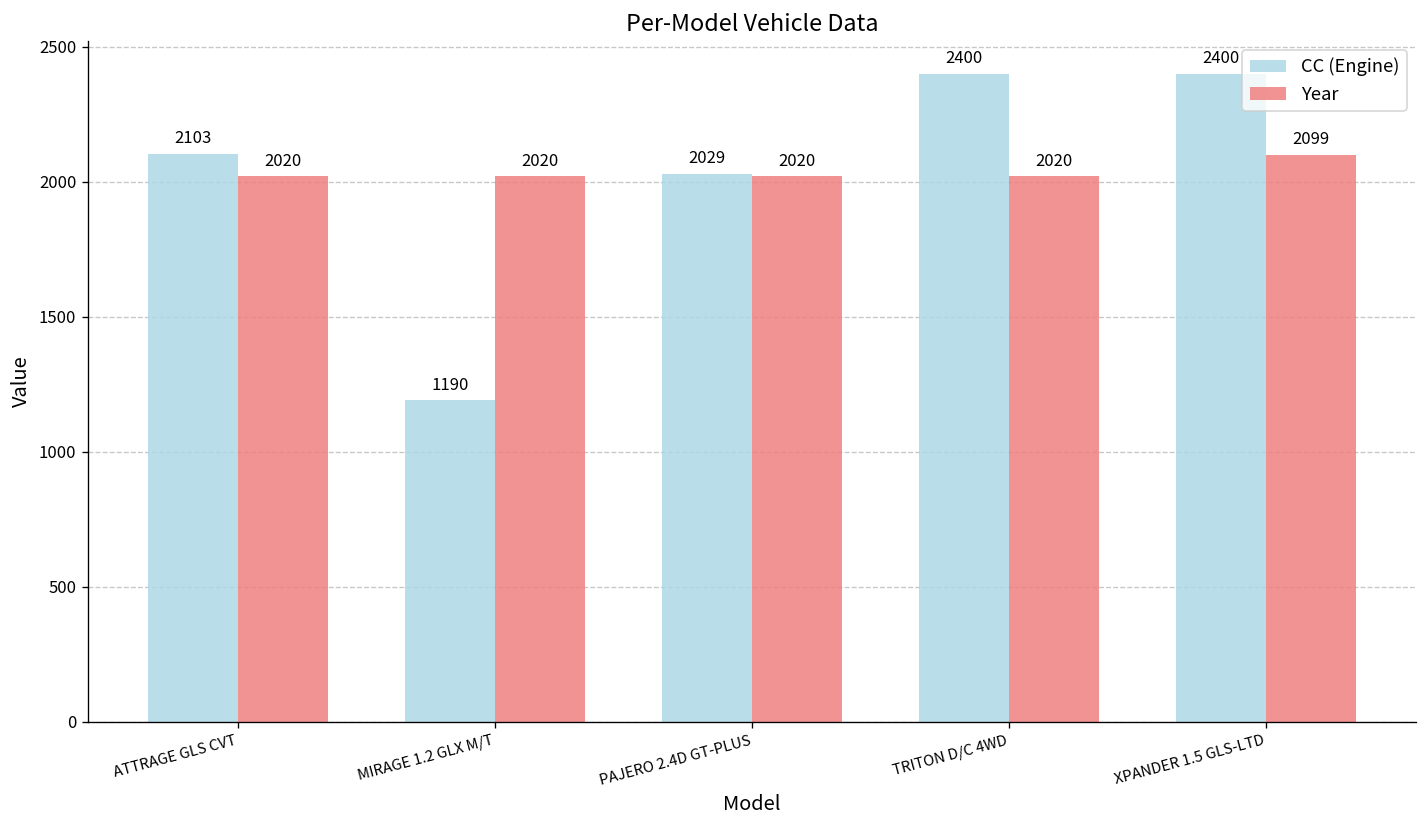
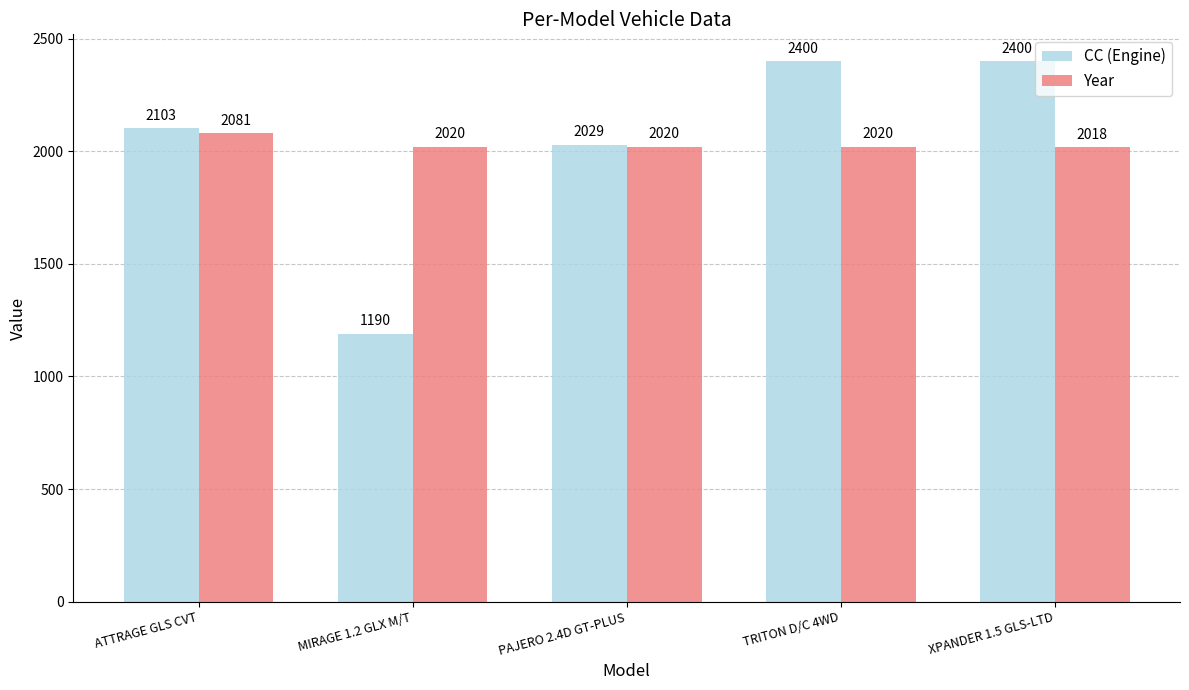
  {
    "CC (Engine)": {
      "ATTRAGE GLS CVT": 2103,
      "MIRAGE 1.2 GLX M/T": 1190,
      "PAJERO 2.4D GT-PLUS": 2029,
      "TRITON D/C 4WD": 2400,
      "XPANDER 1.5 GLS-LTD": 2400
    },
    "Year": {
-     "ATTRAGE GLS CVT": 2020,
+     "ATTRAGE GLS CVT": 2081,
      "MIRAGE 1.2 GLX M/T": 2020,
      "PAJERO 2.4D GT-PLUS": 2020,
      "TRITON D/C 4WD": 2020,
-     "XPANDER 1.5 GLS-LTD": 2099
+     "XPANDER 1.5 GLS-LTD": 2018
    }
  }
